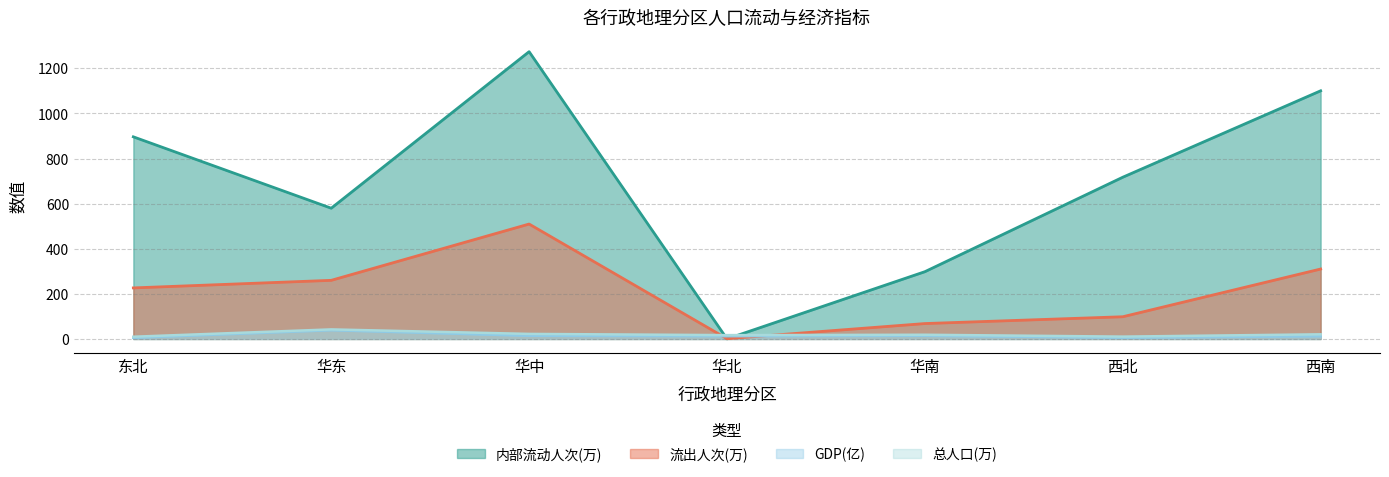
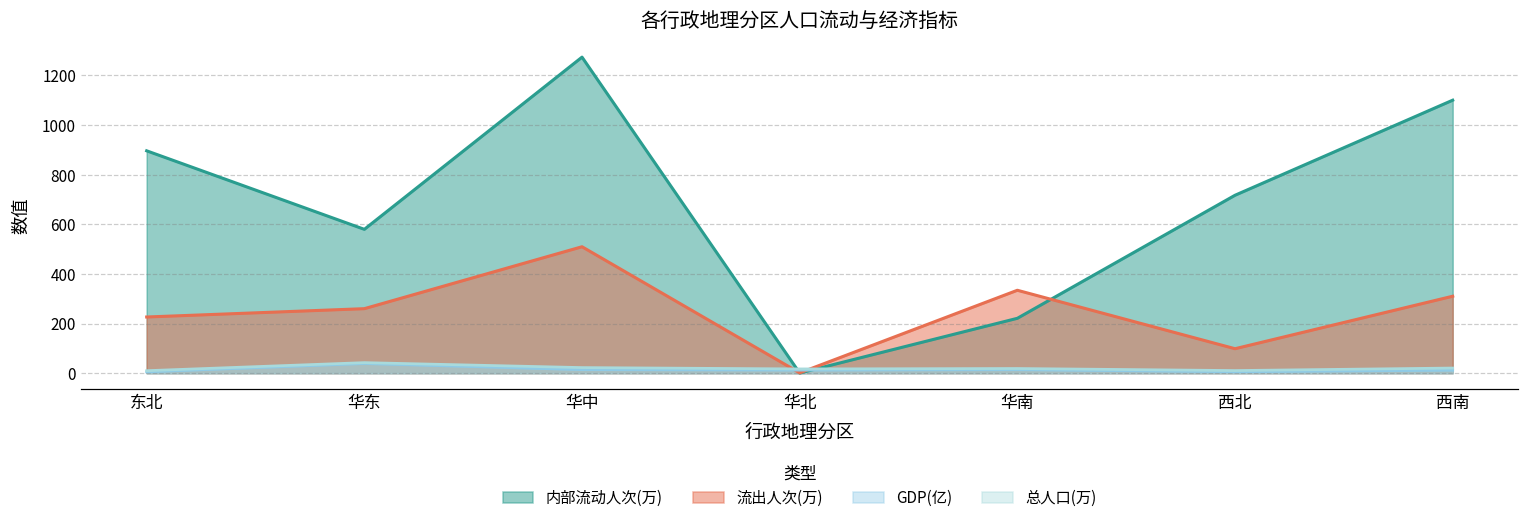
  {
    "内部流动人次(万)": {
      "东北": 900,
      "华东": 580,
      "华中": 1270,
-     "华南": 300,
+     "华南": 220,
      "西北": 720,
      "西南": 1100
    },
    "流出人次(万)": {
      "东北": 230,
      "华东": 260,
      "华中": 510,
-     "华南": 70,
+     "华南": 330,
      "西北": 100,
      "西南": 310
    }
  }
